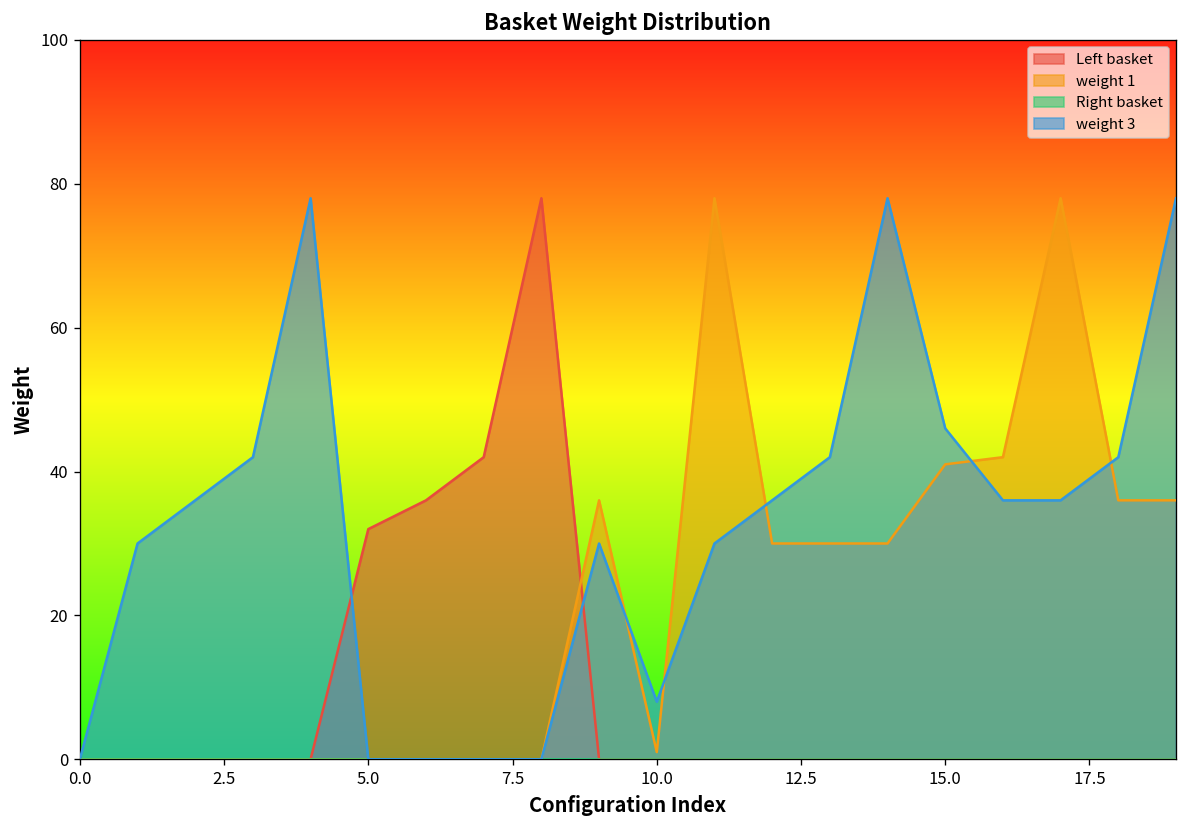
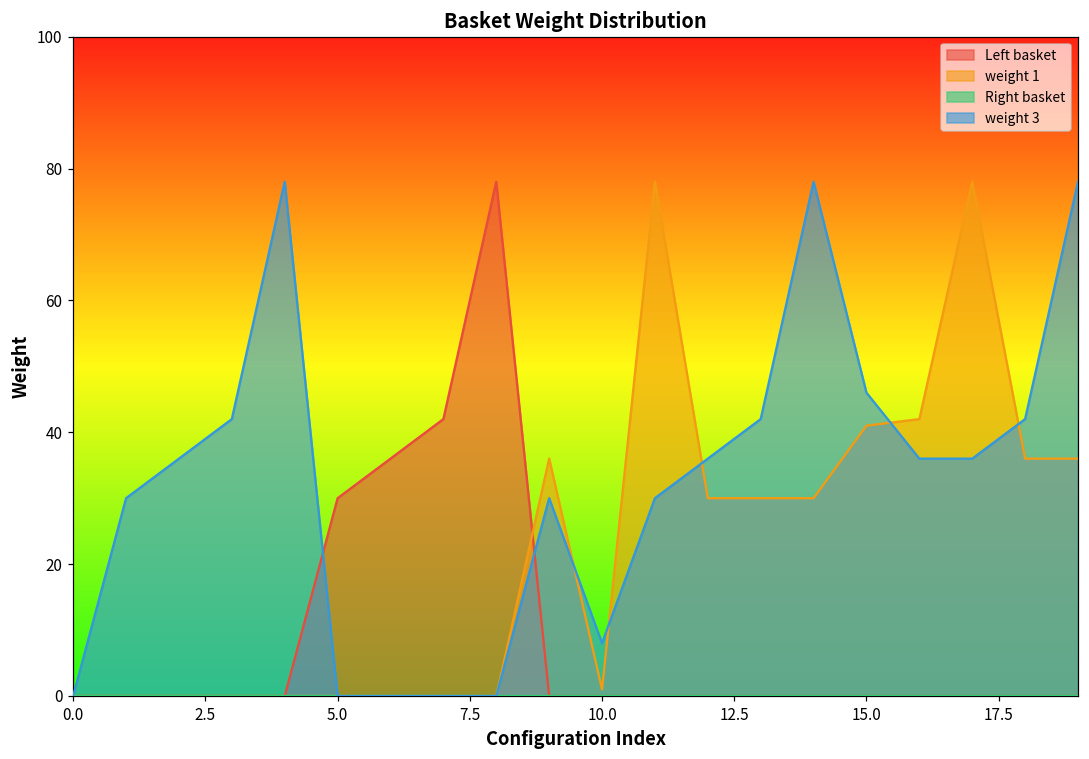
  {
    "Left basket": {
-     "5.0": 32
+     "5.0": 30
    },
    "weight 1": {
      "10.0": 1,
      "15.0": 41
    },
    "weight 3": {
      "10.0": 8,
      "15.0": 46
    }
  }
